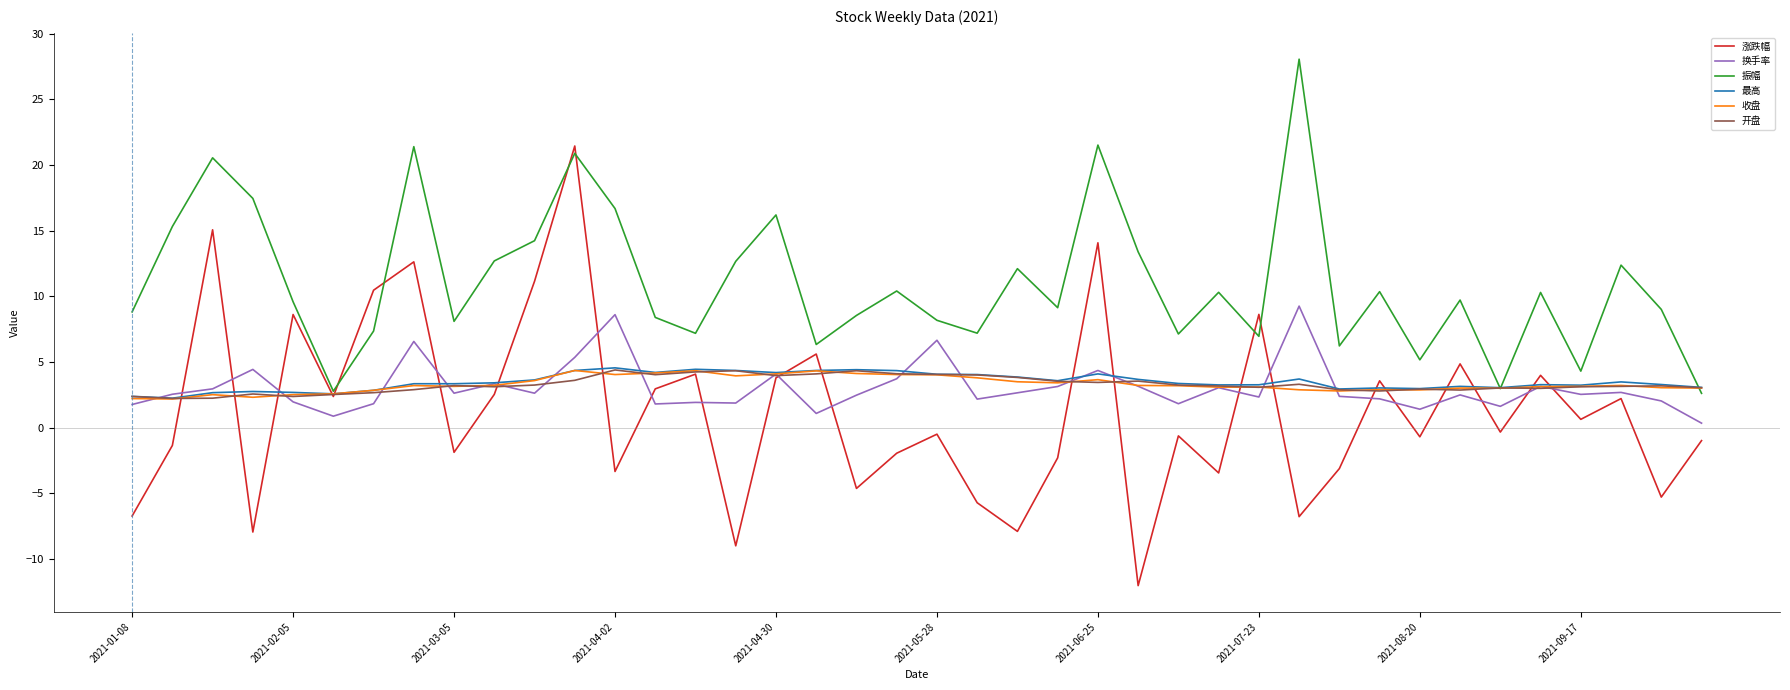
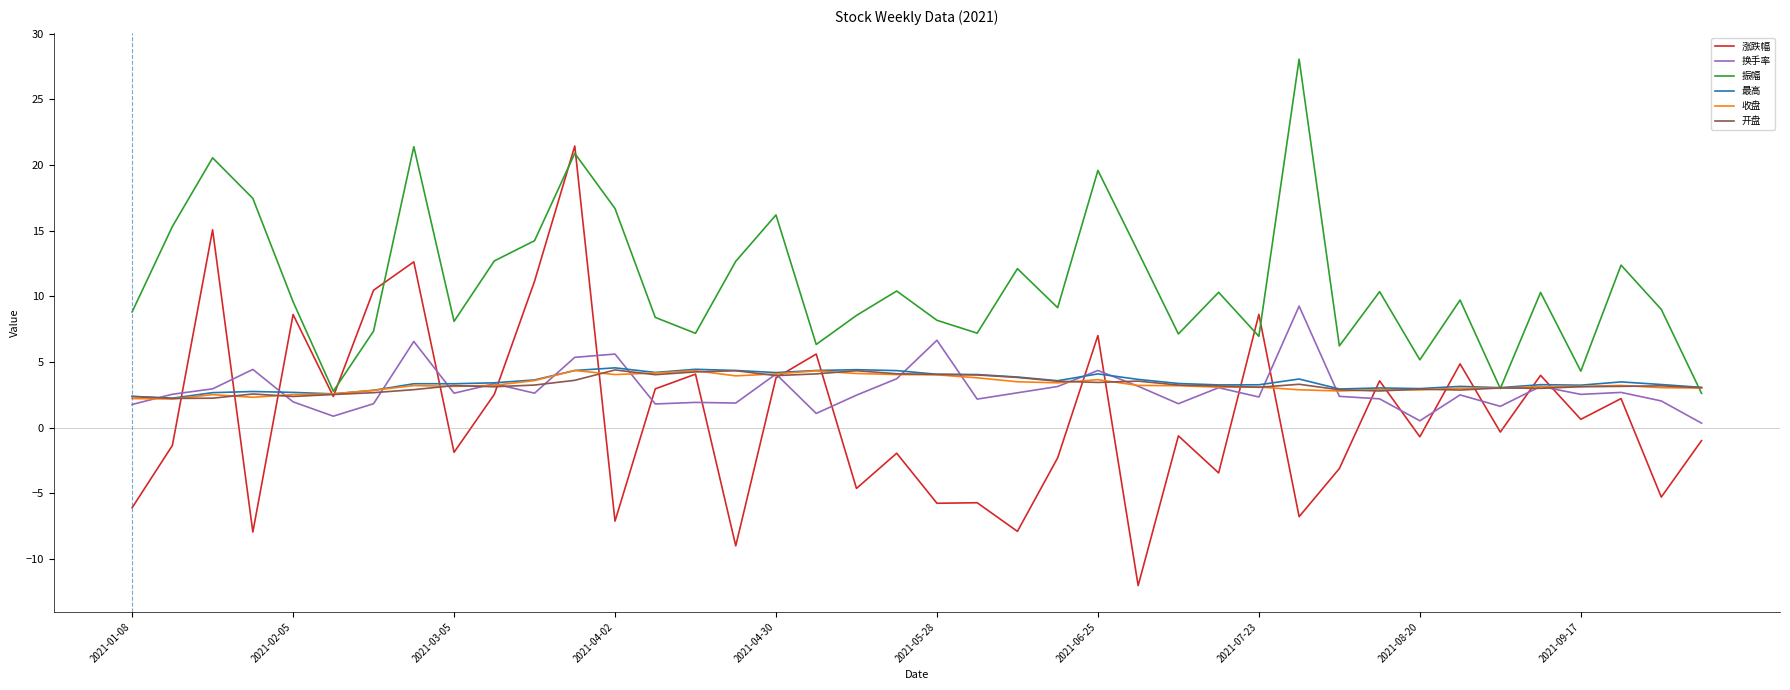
  {
    "涨跌幅": {
-     "2021-01-08": -6.7,
+     "2021-01-08": -6.1,
      "2021-02-05": 8.6,
      "2021-03-05": -1.9,
-     "2021-04-02": -3.3,
-     "2021-05-28": -0.5,
-     "2021-06-25": 14.1,
+     "2021-04-02": -7.1,
+     "2021-05-28": -5.8,
+     "2021-06-25": 7.0,
      "2021-07-23": 8.6,
      "2021-08-20": -0.7,
      "2021-09-17": 0.6
    },
    "换手率": {
      "2021-01-08": 1.8,
      "2021-02-05": 2.0,
      "2021-03-05": 2.6,
-     "2021-04-02": 8.6,
+     "2021-04-02": 5.6,
      "2021-05-28": 6.7,
      "2021-06-25": 4.4,
      "2021-07-23": 2.3,
-     "2021-08-20": 1.4,
+     "2021-08-20": 0.5,
      "2021-09-17": 2.5
    },
    "振幅": {
      "2021-01-08": 8.8,
      "2021-02-05": 9.6,
      "2021-03-05": 8.1,
      "2021-04-02": 16.7,
      "2021-04-30": 16.2,
      "2021-05-28": 8.2,
-     "2021-06-25": 21.5,
+     "2021-06-25": 19.6,
      "2021-07-23": 7.0,
      "2021-08-20": 5.2,
      "2021-09-17": 4.3
    },
    "最高": {
      "2021-06-25": 4.1
    },
    "收盘": {
      "2021-04-02": 4.1,
      "2021-06-25": 3.7
    },
    "开盘": {
      "2021-06-25": 3.5
    }
  }
